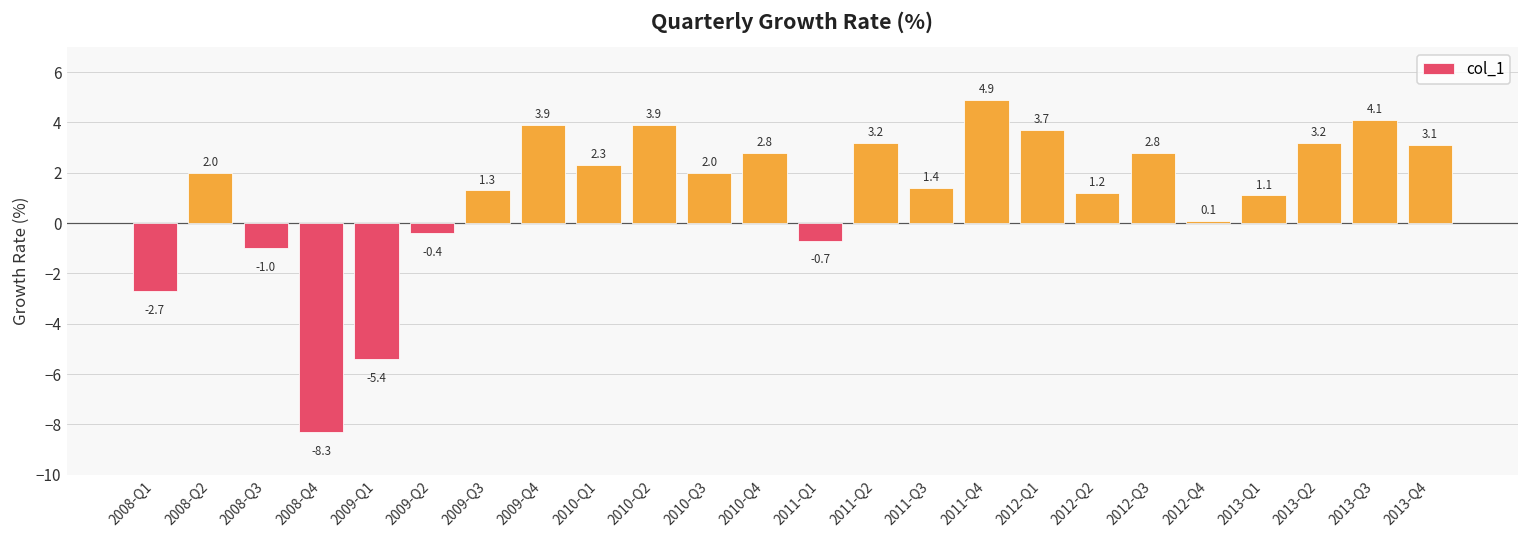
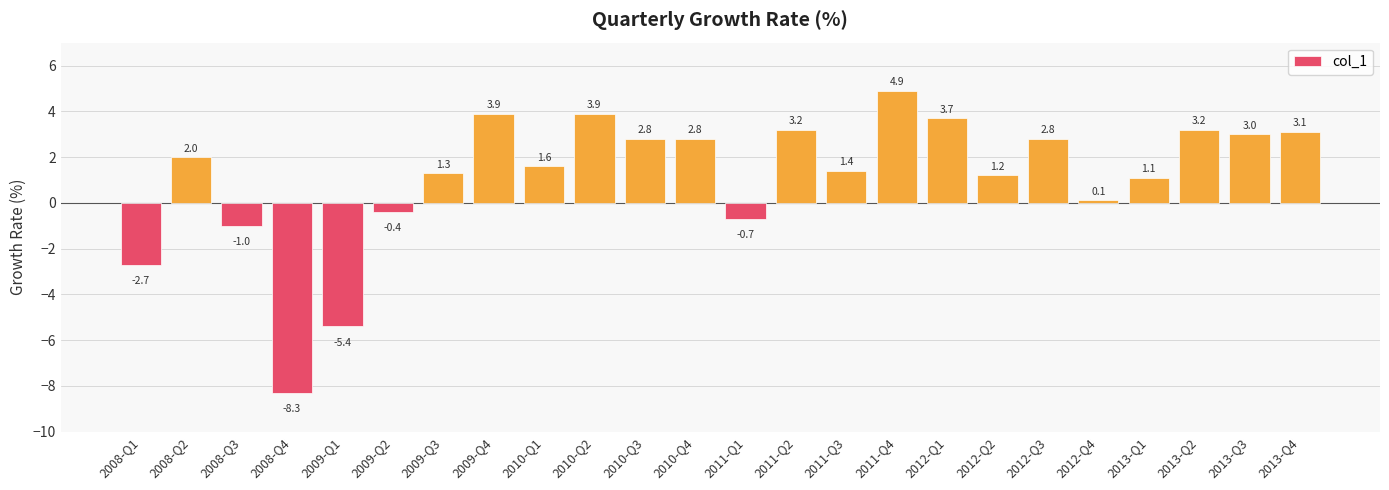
  {
    "2008-Q1": -2.7,
    "2008-Q2": 2.0,
    "2008-Q3": -1.0,
    "2008-Q4": -8.3,
    "2009-Q1": -5.4,
    "2009-Q2": -0.4,
    "2009-Q3": 1.3,
    "2009-Q4": 3.9,
-   "2010-Q1": 2.3,
+   "2010-Q1": 1.6,
    "2010-Q2": 3.9,
-   "2010-Q3": 2.0,
+   "2010-Q3": 2.8,
    "2010-Q4": 2.8,
    "2011-Q1": -0.7,
    "2011-Q2": 3.2,
    "2011-Q3": 1.4,
    "2011-Q4": 4.9,
    "2012-Q1": 3.7,
    "2012-Q2": 1.2,
    "2012-Q3": 2.8,
    "2012-Q4": 0.1,
    "2013-Q1": 1.1,
    "2013-Q2": 3.2,
-   "2013-Q3": 4.1,
+   "2013-Q3": 3.0,
    "2013-Q4": 3.1
  }
